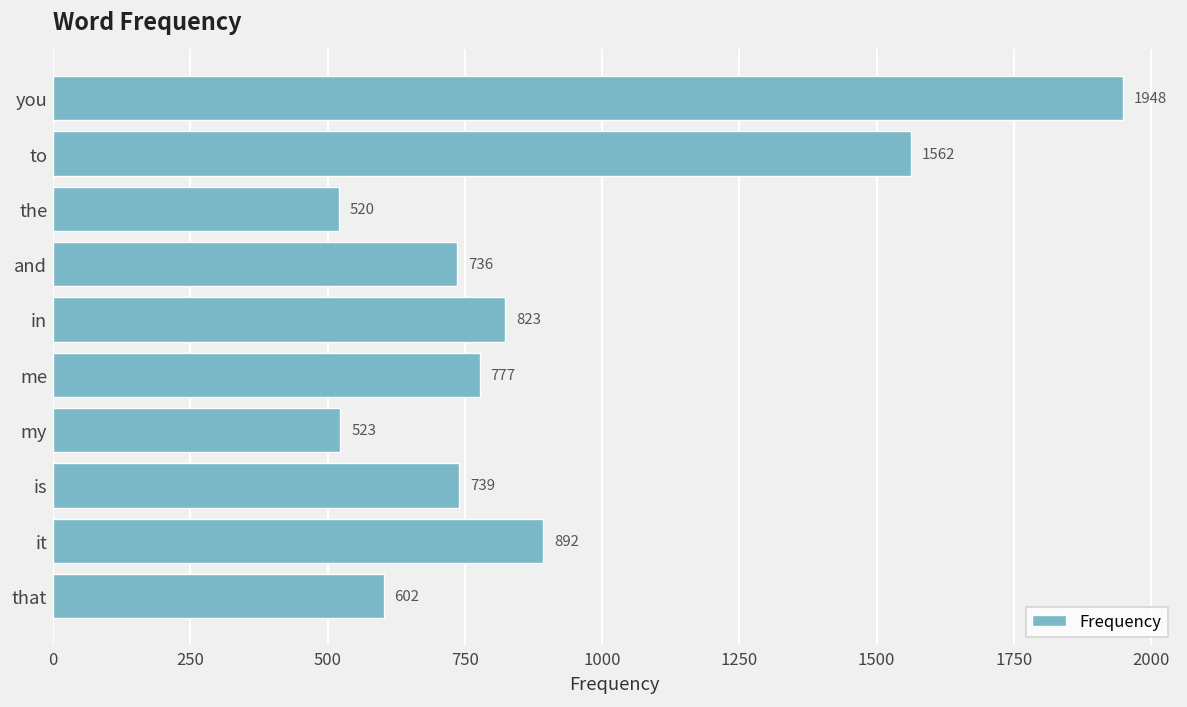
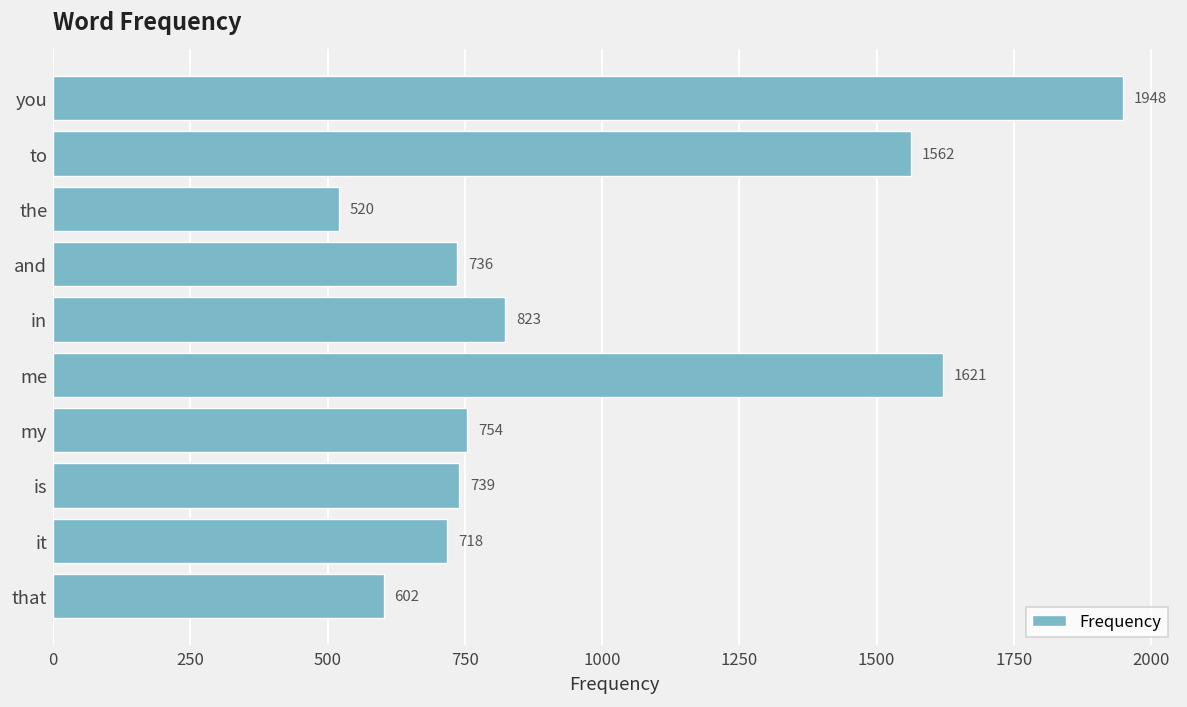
  {
    "you": 1948,
    "to": 1562,
    "the": 520,
    "and": 736,
    "in": 823,
-   "me": 777,
-   "my": 523,
+   "me": 1621,
+   "my": 754,
    "is": 739,
-   "it": 892,
+   "it": 718,
    "that": 602
  }
